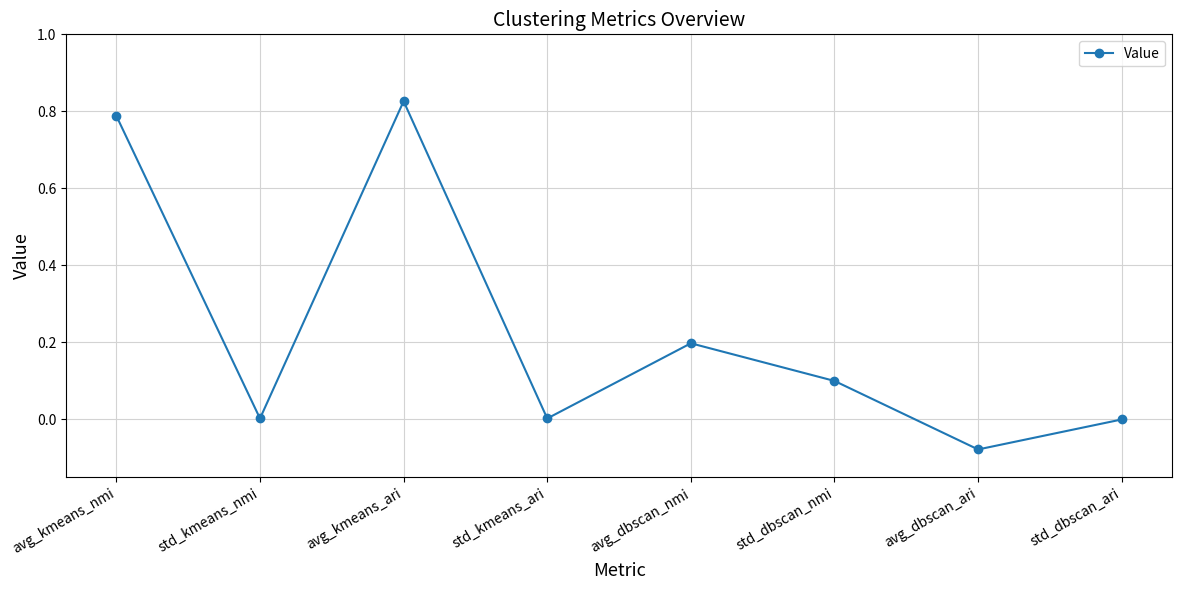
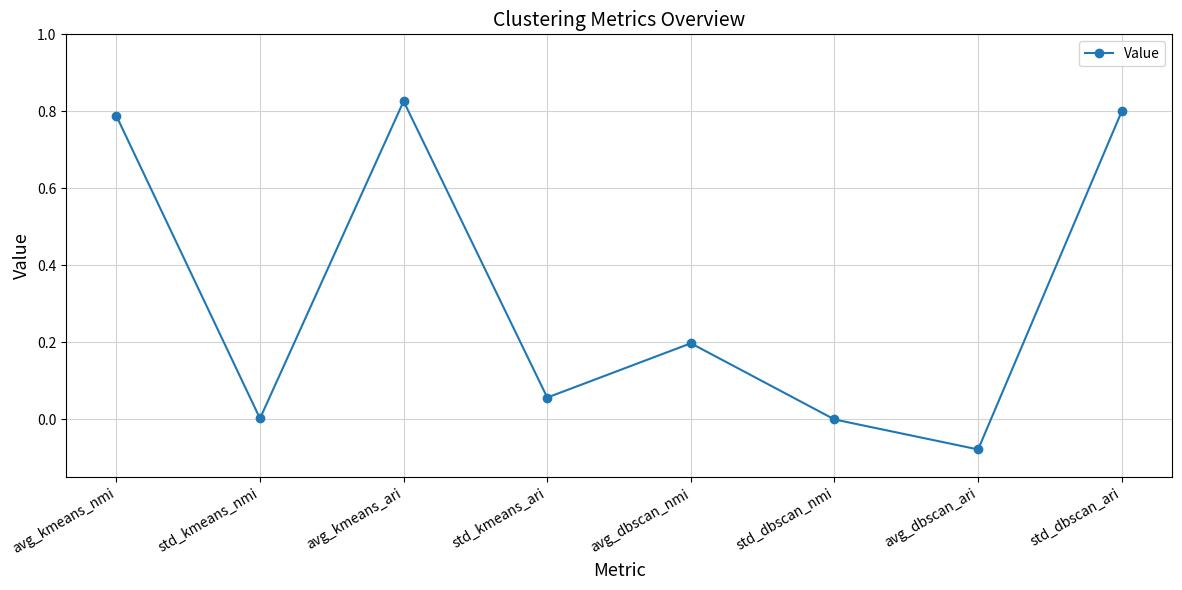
  {
    "avg_kmeans_nmi": 0.79,
    "std_kmeans_nmi": 0.00,
    "avg_kmeans_ari": 0.83,
-   "std_kmeans_ari": 0.00,
+   "std_kmeans_ari": 0.06,
    "avg_dbscan_nmi": 0.20,
-   "std_dbscan_nmi": 0.1,
+   "std_dbscan_nmi": 0.0,
    "avg_dbscan_ari": -0.08,
-   "std_dbscan_ari": 0.0
+   "std_dbscan_ari": 0.8
  }
